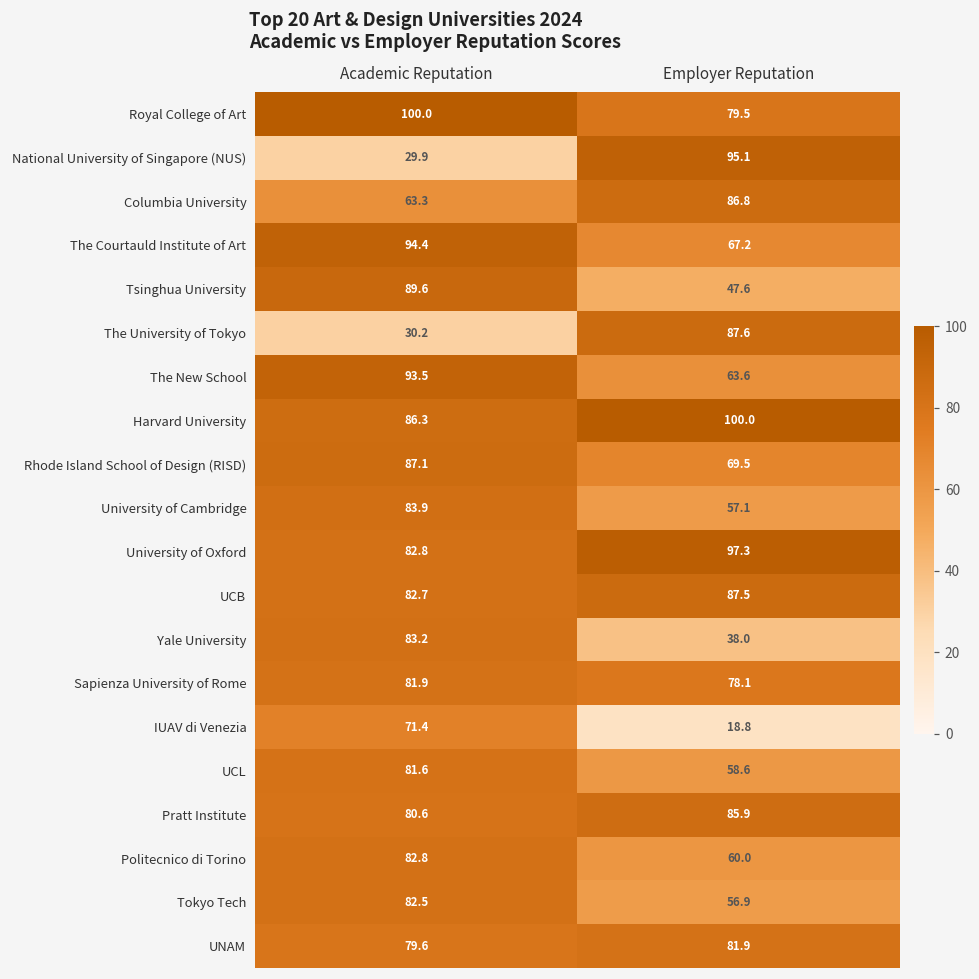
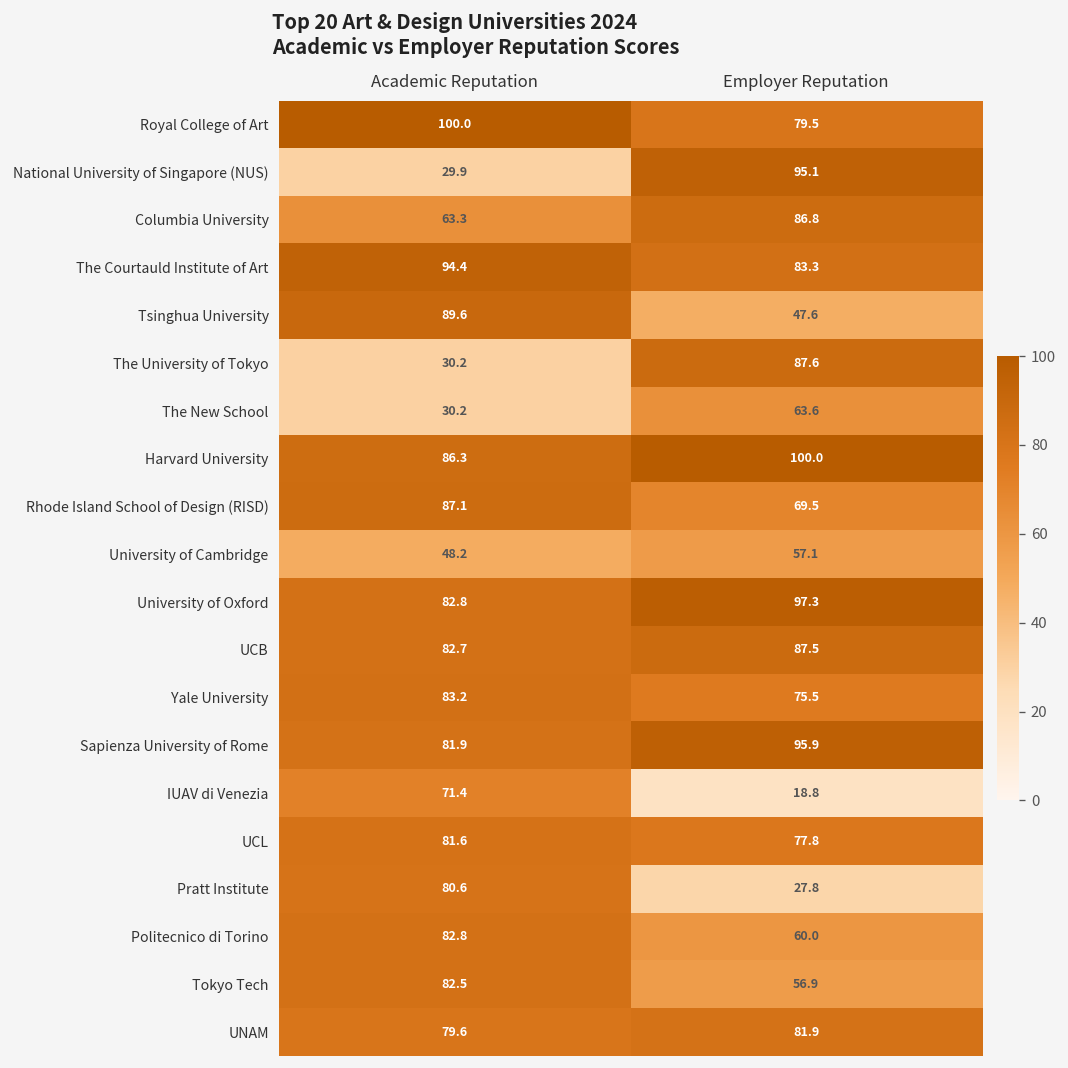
  {
    "Royal College of Art": {
      "Academic Reputation": 100.0,
      "Employer Reputation": 79.5
    },
    "National University of Singapore (NUS)": {
      "Academic Reputation": 29.9,
      "Employer Reputation": 95.1
    },
    "Columbia University": {
      "Academic Reputation": 63.3,
      "Employer Reputation": 86.8
    },
    "The Courtauld Institute of Art": {
      "Academic Reputation": 94.4,
-     "Employer Reputation": 67.2
+     "Employer Reputation": 83.3
    },
    "Tsinghua University": {
      "Academic Reputation": 89.6,
      "Employer Reputation": 47.6
    },
    "The University of Tokyo": {
      "Academic Reputation": 30.2,
      "Employer Reputation": 87.6
    },
    "The New School": {
-     "Academic Reputation": 93.5,
+     "Academic Reputation": 30.2,
      "Employer Reputation": 63.6
    },
    "Harvard University": {
      "Academic Reputation": 86.3,
      "Employer Reputation": 100.0
    },
    "Rhode Island School of Design (RISD)": {
      "Academic Reputation": 87.1,
      "Employer Reputation": 69.5
    },
    "University of Cambridge": {
-     "Academic Reputation": 83.9,
+     "Academic Reputation": 48.2,
      "Employer Reputation": 57.1
    },
    "University of Oxford": {
      "Academic Reputation": 82.8,
      "Employer Reputation": 97.3
    },
    "UCB": {
      "Academic Reputation": 82.7,
      "Employer Reputation": 87.5
    },
    "Yale University": {
      "Academic Reputation": 83.2,
-     "Employer Reputation": 38.0
+     "Employer Reputation": 75.5
    },
    "Sapienza University of Rome": {
      "Academic Reputation": 81.9,
-     "Employer Reputation": 78.1
+     "Employer Reputation": 95.9
    },
    "IUAV di Venezia": {
      "Academic Reputation": 71.4,
      "Employer Reputation": 18.8
    },
    "UCL": {
      "Academic Reputation": 81.6,
-     "Employer Reputation": 58.6
+     "Employer Reputation": 77.8
    },
    "Pratt Institute": {
      "Academic Reputation": 80.6,
-     "Employer Reputation": 85.9
+     "Employer Reputation": 27.8
    },
    "Politecnico di Torino": {
      "Academic Reputation": 82.8,
      "Employer Reputation": 60.0
    },
    "Tokyo Tech": {
      "Academic Reputation": 82.5,
      "Employer Reputation": 56.9
    },
    "UNAM": {
      "Academic Reputation": 79.6,
      "Employer Reputation": 81.9
    }
  }
